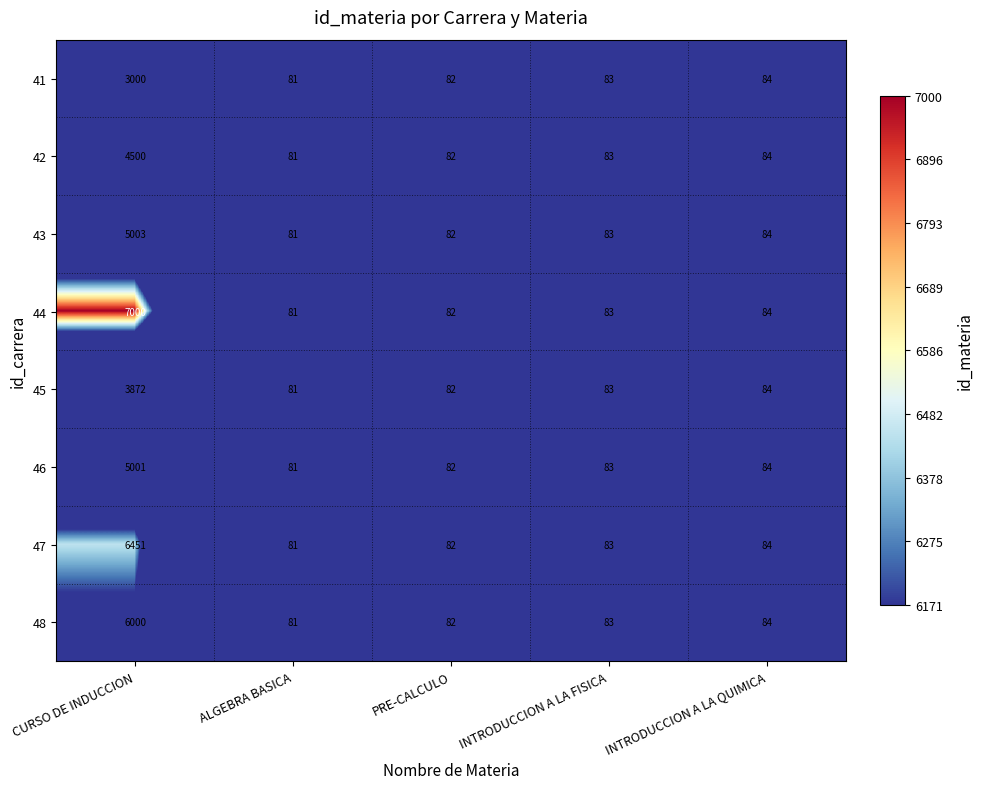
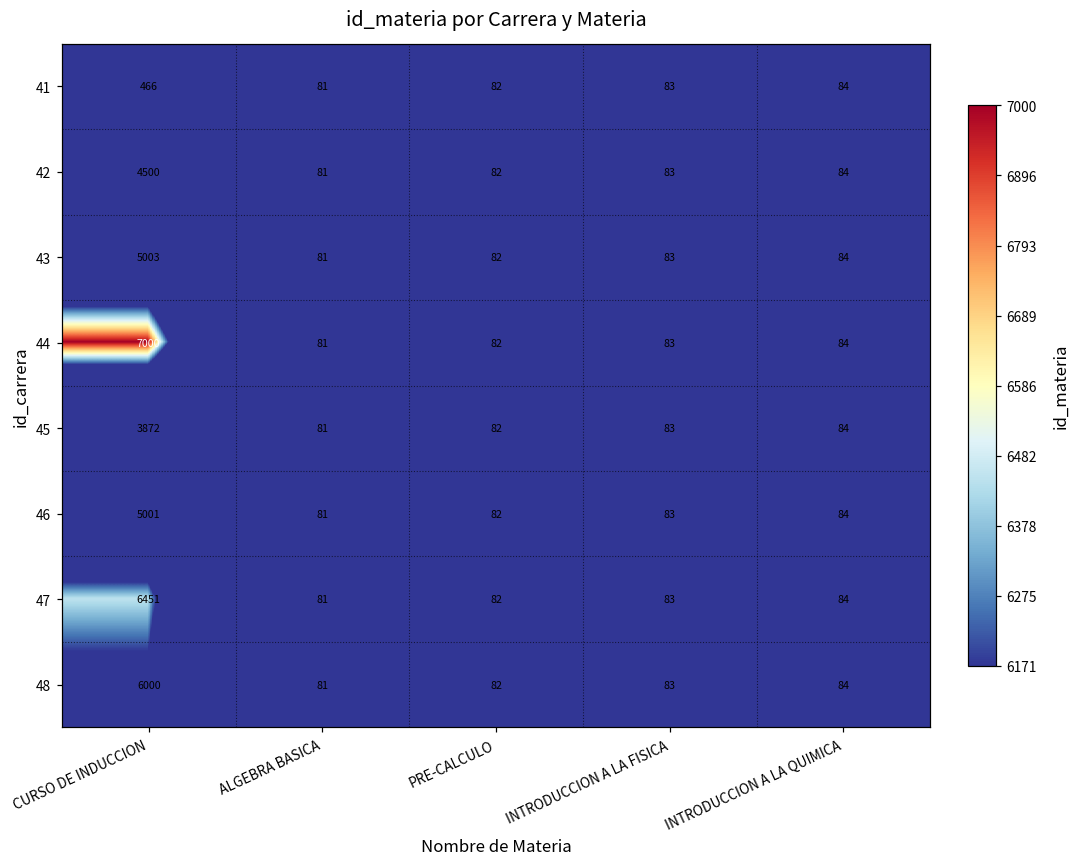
  {
    "41": {
-     "CURSO DE INDUCCION": 3000,
+     "CURSO DE INDUCCION": 466,
      "ALGEBRA BASICA": 81,
      "PRE-CALCULO": 82,
      "INTRODUCCION A LA FISICA": 83,
      "INTRODUCCION A LA QUIMICA": 84
    },
    "42": {
      "CURSO DE INDUCCION": 4500,
      "ALGEBRA BASICA": 81,
      "PRE-CALCULO": 82,
      "INTRODUCCION A LA FISICA": 83,
      "INTRODUCCION A LA QUIMICA": 84
    },
    "43": {
      "CURSO DE INDUCCION": 5003,
      "ALGEBRA BASICA": 81,
      "PRE-CALCULO": 82,
      "INTRODUCCION A LA FISICA": 83,
      "INTRODUCCION A LA QUIMICA": 84
    },
    "44": {
      "CURSO DE INDUCCION": 7000,
      "ALGEBRA BASICA": 81,
      "PRE-CALCULO": 82,
      "INTRODUCCION A LA FISICA": 83,
      "INTRODUCCION A LA QUIMICA": 84
    },
    "45": {
      "CURSO DE INDUCCION": 3872,
      "ALGEBRA BASICA": 81,
      "PRE-CALCULO": 82,
      "INTRODUCCION A LA FISICA": 83,
      "INTRODUCCION A LA QUIMICA": 84
    },
    "46": {
      "CURSO DE INDUCCION": 5001,
      "ALGEBRA BASICA": 81,
      "PRE-CALCULO": 82,
      "INTRODUCCION A LA FISICA": 83,
      "INTRODUCCION A LA QUIMICA": 84
    },
    "47": {
      "CURSO DE INDUCCION": 6451,
      "ALGEBRA BASICA": 81,
      "PRE-CALCULO": 82,
      "INTRODUCCION A LA FISICA": 83,
      "INTRODUCCION A LA QUIMICA": 84
    },
    "48": {
      "CURSO DE INDUCCION": 6000,
      "ALGEBRA BASICA": 81,
      "PRE-CALCULO": 82,
      "INTRODUCCION A LA FISICA": 83,
      "INTRODUCCION A LA QUIMICA": 84
    }
  }
